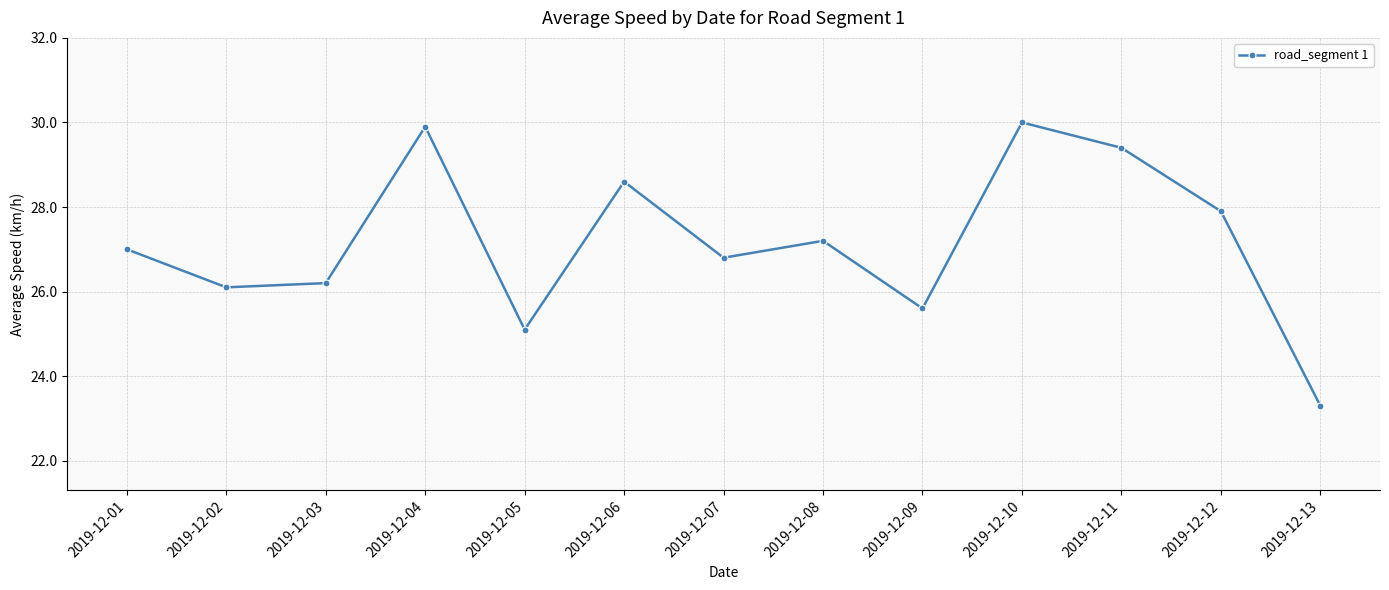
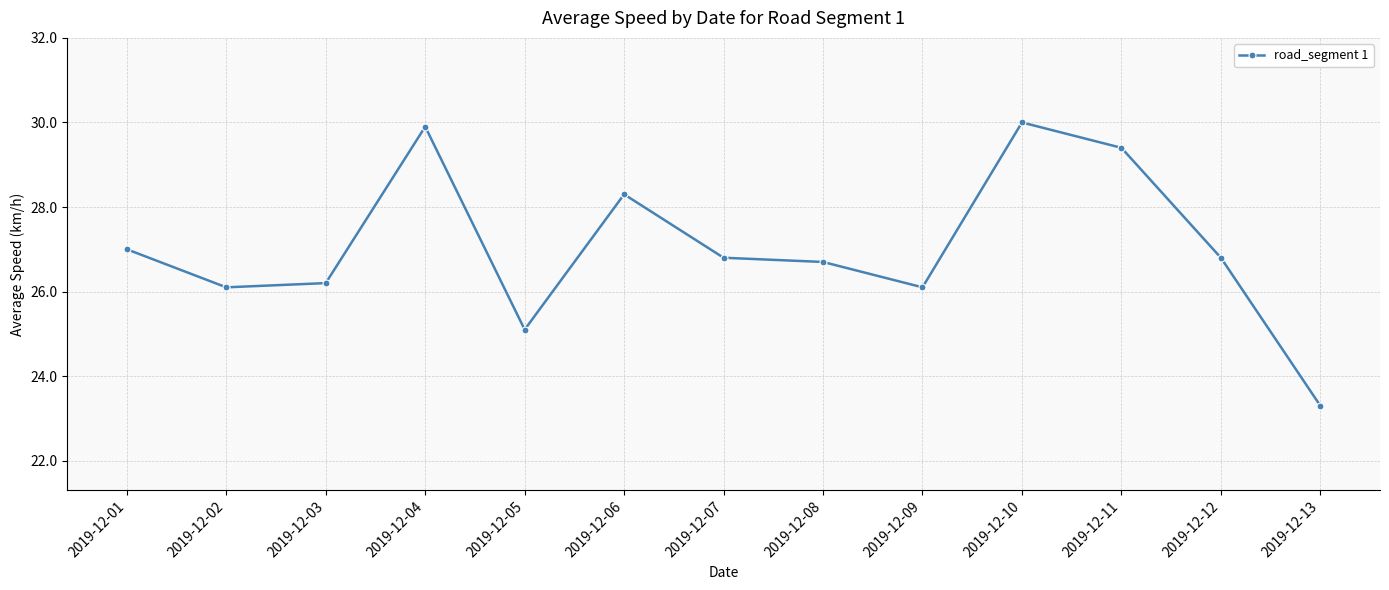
  {
    "2019-12-01": 27.0,
    "2019-12-02": 26.1,
    "2019-12-03": 26.2,
    "2019-12-04": 29.9,
    "2019-12-05": 25.1,
-   "2019-12-06": 28.6,
+   "2019-12-06": 28.3,
    "2019-12-07": 26.8,
-   "2019-12-08": 27.2,
-   "2019-12-09": 25.6,
+   "2019-12-08": 26.7,
+   "2019-12-09": 26.1,
    "2019-12-10": 30.0,
    "2019-12-11": 29.4,
-   "2019-12-12": 27.9,
+   "2019-12-12": 26.8,
    "2019-12-13": 23.3
  }
